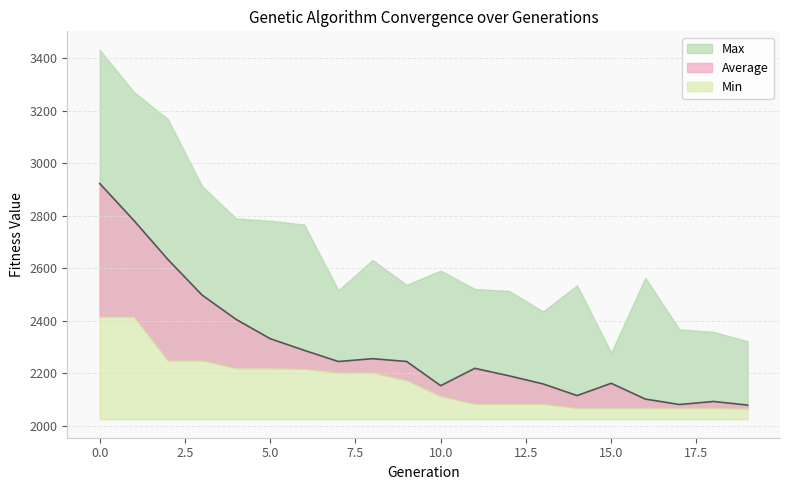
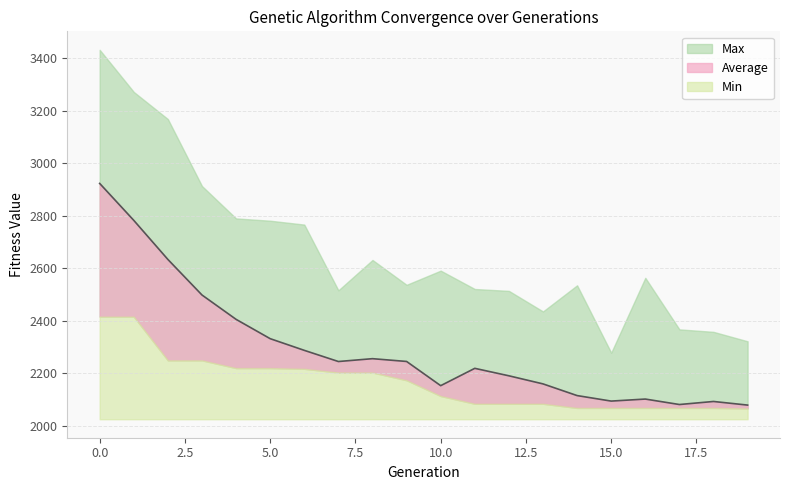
  {
    "Average": {
      "0.0": 2920,
      "5.0": 2330,
      "10.0": 2150,
-     "15.0": 2160
+     "15.0": 2090
    }
  }
